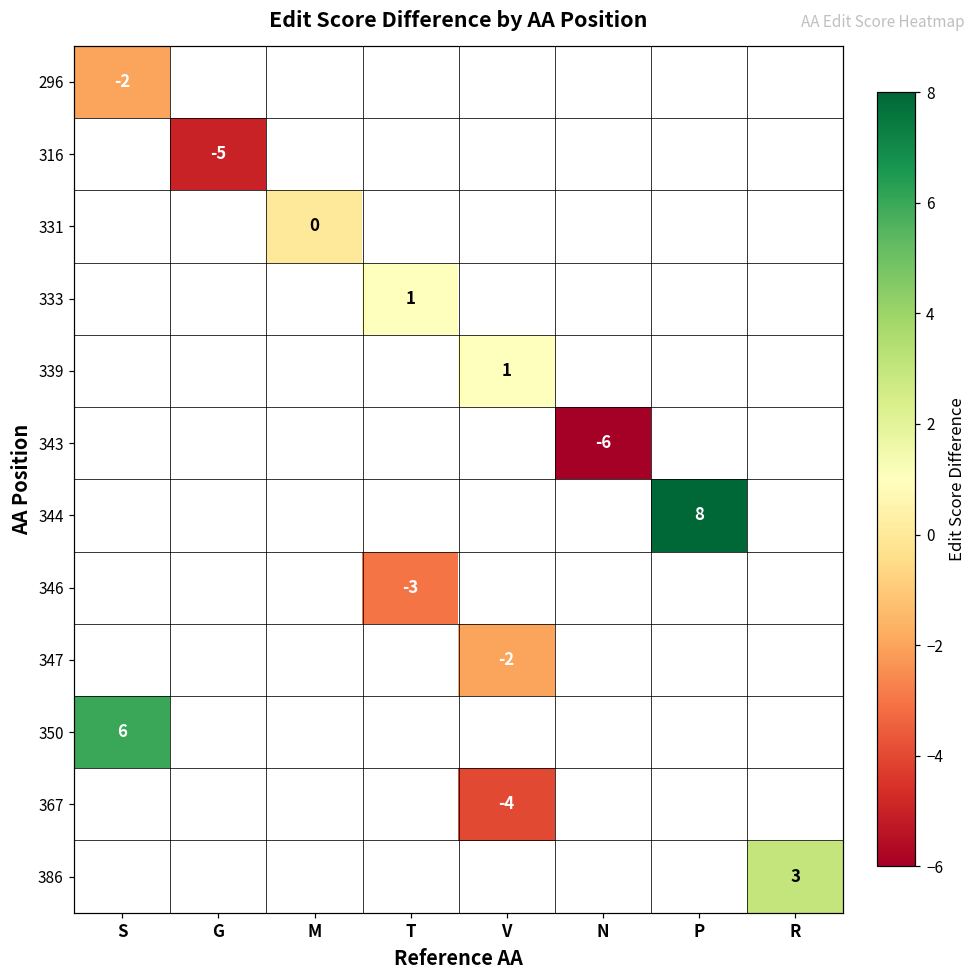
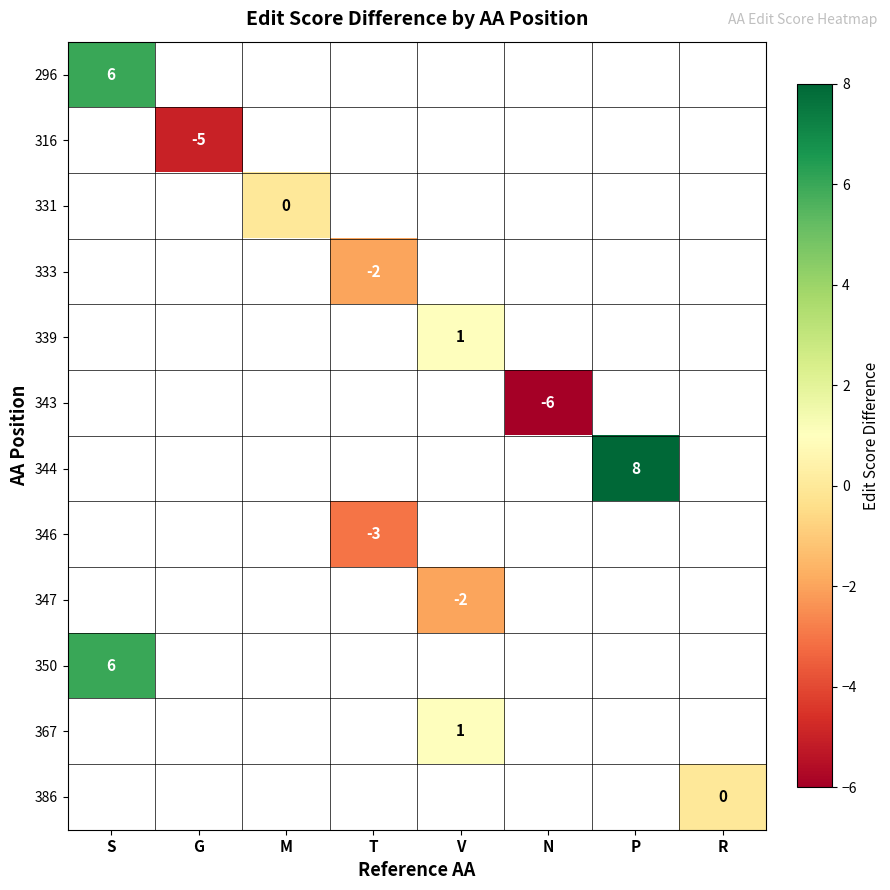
  {
    "296": {
-     "S": -2
+     "S": 6
    },
    "316": {
      "G": -5
    },
    "331": {
      "M": 0
    },
    "333": {
-     "T": 1
+     "T": -2
    },
    "339": {
      "V": 1
    },
    "343": {
      "N": -6
    },
    "344": {
      "P": 8
    },
    "346": {
      "T": -3
    },
    "347": {
      "V": -2
    },
    "350": {
      "S": 6
    },
    "367": {
-     "V": -4
+     "V": 1
    },
    "386": {
-     "R": 3
+     "R": 0
    }
  }
